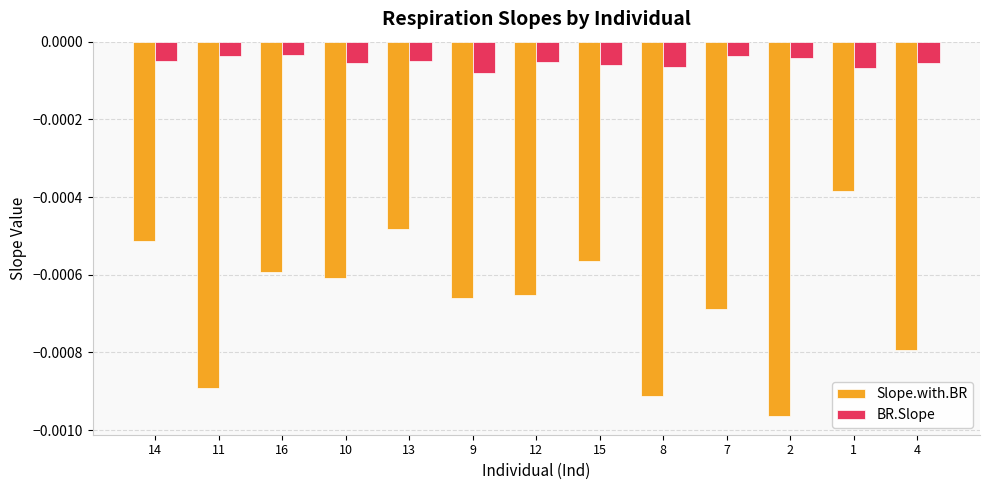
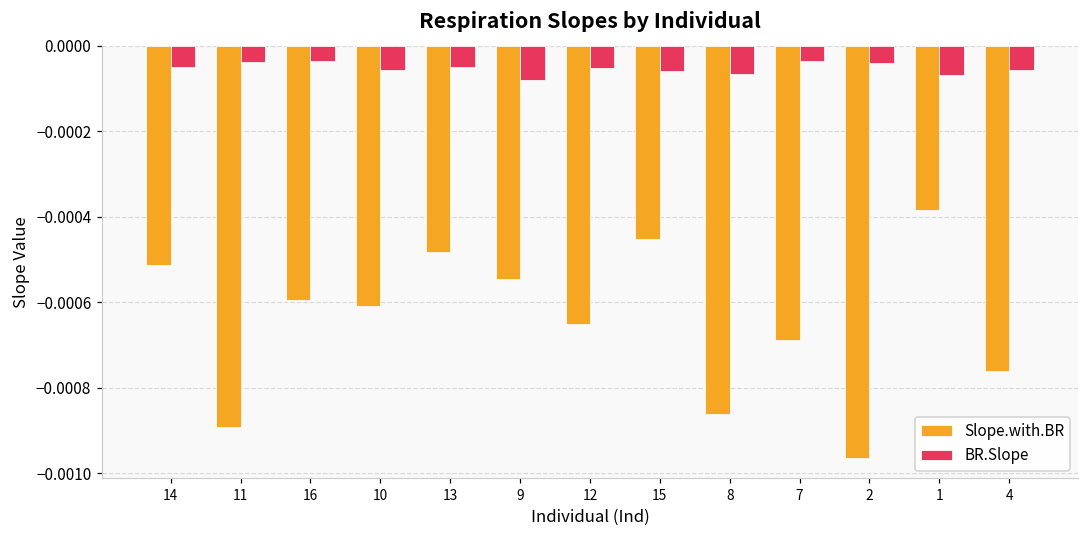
  {
    "Slope.with.BR": {
      "14": -0.00051,
      "11": -0.00089,
      "16": -0.00059,
      "10": -0.00061,
      "13": -0.00048,
-     "9": -0.00066,
+     "9": -0.00055,
      "12": -0.00065,
-     "15": -0.00057,
-     "8": -0.00091,
+     "15": -0.00045,
+     "8": -0.00086,
      "7": -0.00069,
      "2": -0.00096,
      "1": -0.00038,
-     "4": -0.00080
+     "4": -0.00076
    },
    "BR.Slope": {
      "14": -0.00005,
      "11": -0.00004,
      "16": -0.00004,
      "10": -0.00006,
      "13": -0.00005,
      "9": -0.00008,
      "12": -0.00005,
      "15": -0.00006,
      "8": -0.00007,
      "7": -0.00004,
      "2": -0.00004,
      "1": -0.00007,
      "4": -0.00006
    }
  }
